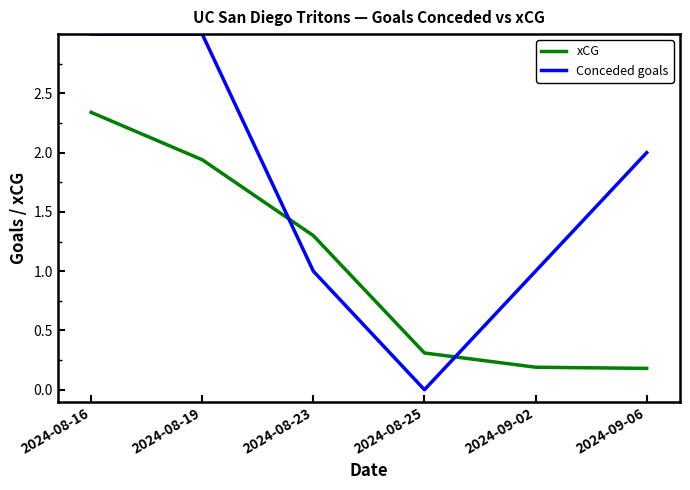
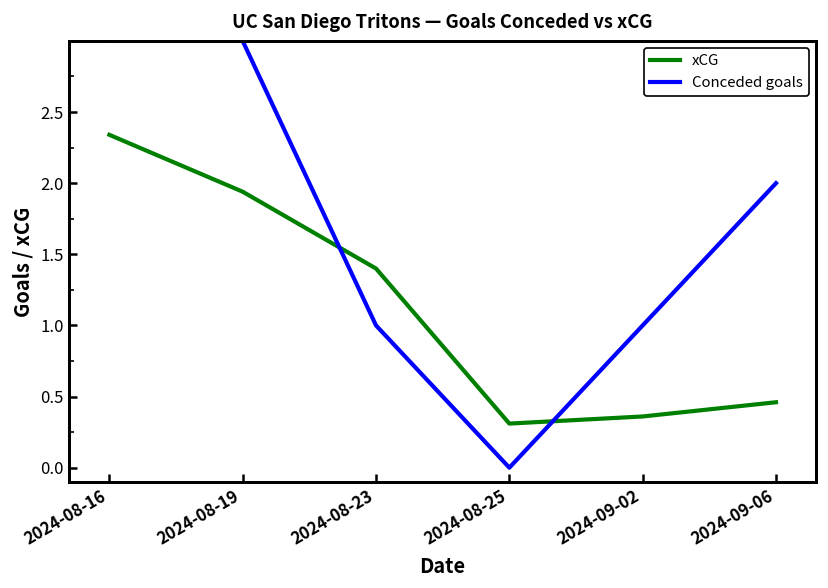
  {
    "xCG": {
      "2024-08-16": 2.34,
      "2024-08-19": 1.94,
-     "2024-08-23": 1.3,
+     "2024-08-23": 1.4,
      "2024-08-25": 0.31,
-     "2024-09-02": 0.19,
-     "2024-09-06": 0.18
+     "2024-09-02": 0.36,
+     "2024-09-06": 0.46
    },
    "Conceded goals": {
      "2024-08-16": 3.00,
      "2024-08-19": 3.00,
      "2024-08-23": 1.00,
      "2024-08-25": 0.00,
      "2024-09-02": 1.00,
      "2024-09-06": 2.00
    }
  }
